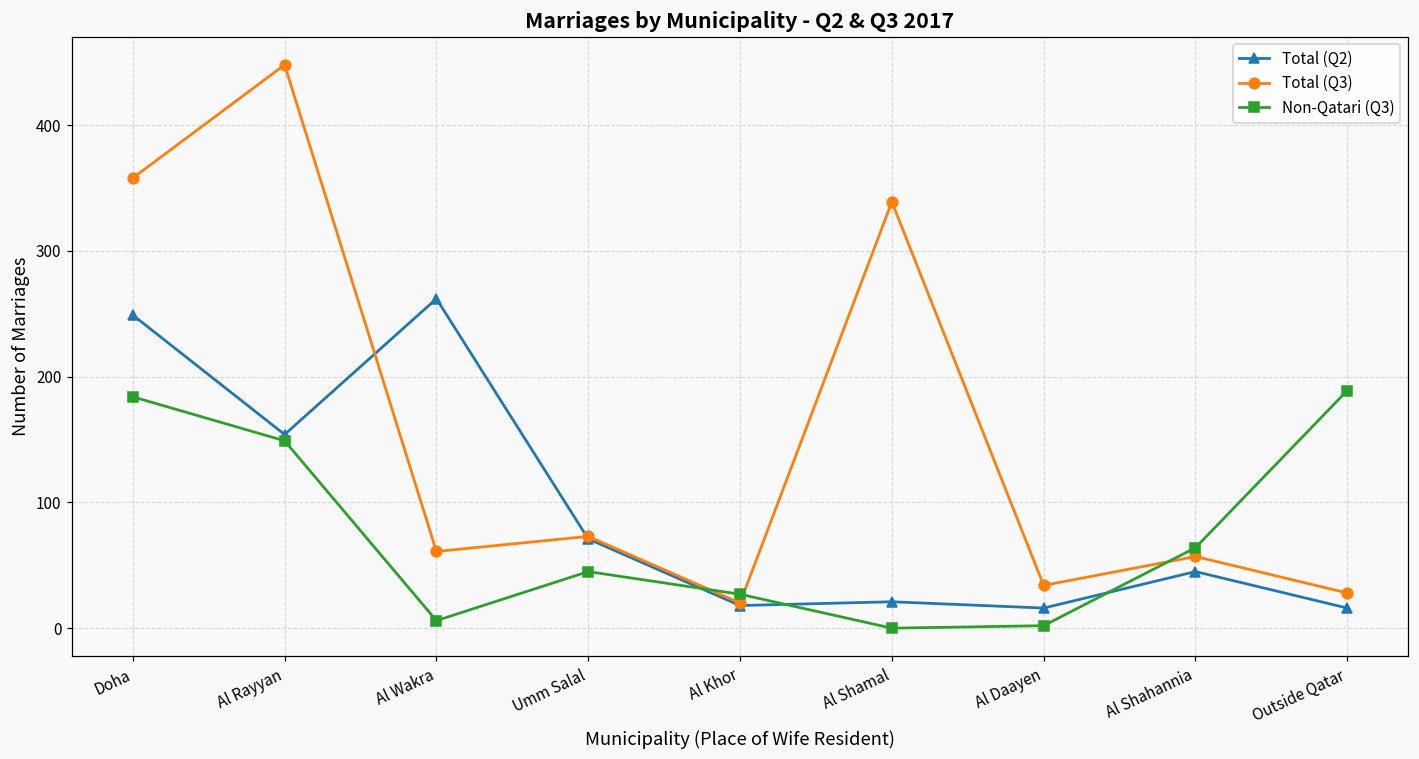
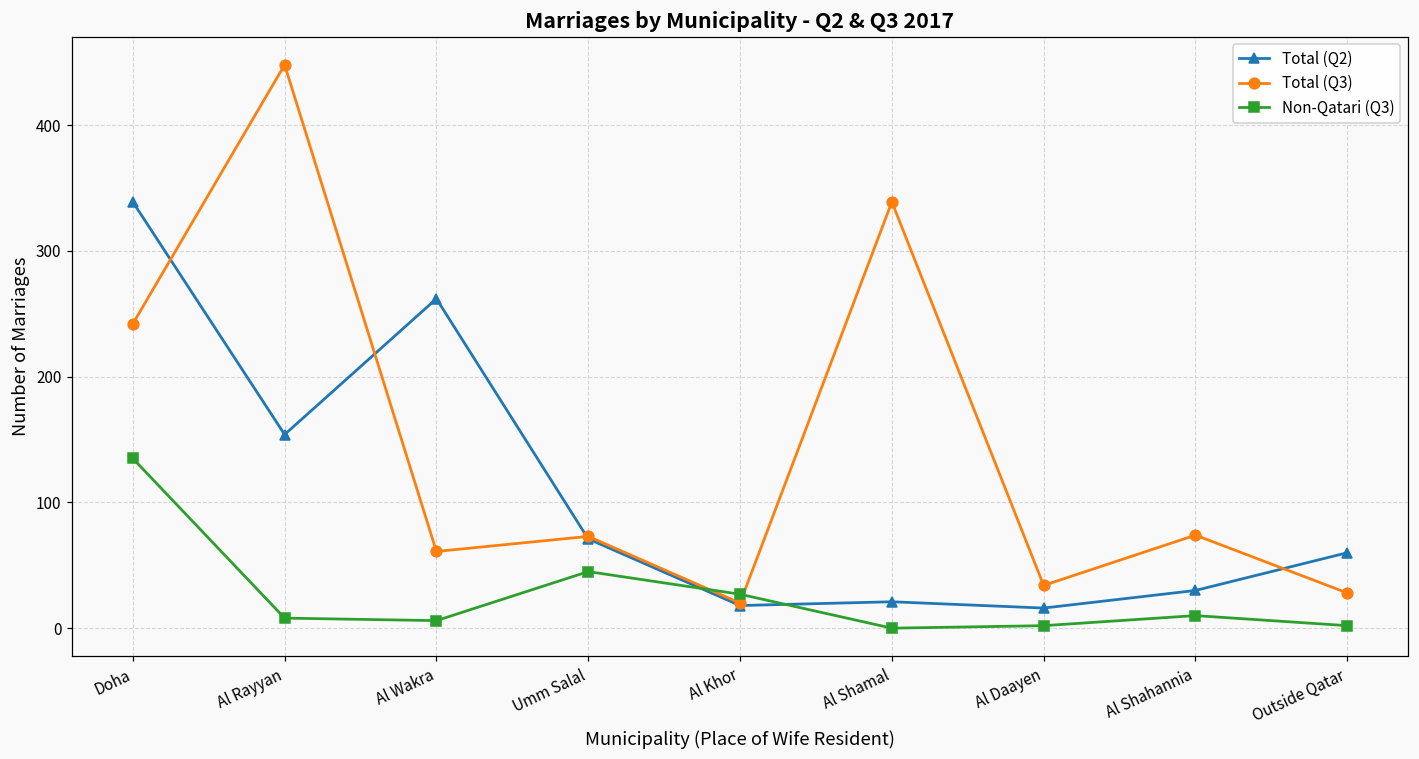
  {
    "Total (Q2)": {
-     "Doha": 249,
+     "Doha": 339,
      "Al Rayyan": 154,
      "Al Wakra": 262,
      "Al Shamal": 21,
      "Al Daayen": 16,
-     "Al Shahannia": 45,
-     "Outside Qatar": 16
+     "Al Shahannia": 30,
+     "Outside Qatar": 60
    },
    "Total (Q3)": {
-     "Doha": 358,
+     "Doha": 242,
      "Al Rayyan": 448,
      "Al Wakra": 61,
      "Al Shamal": 339,
      "Al Daayen": 34,
-     "Al Shahannia": 57,
+     "Al Shahannia": 74,
      "Outside Qatar": 28
    },
    "Non-Qatari (Q3)": {
-     "Doha": 184,
-     "Al Rayyan": 149,
+     "Doha": 135,
+     "Al Rayyan": 8,
      "Al Wakra": 6,
      "Umm Salal": 45,
      "Al Khor": 27,
      "Al Shamal": 0,
      "Al Daayen": 2,
-     "Al Shahannia": 64,
-     "Outside Qatar": 189
+     "Al Shahannia": 10,
+     "Outside Qatar": 2
    }
  }
